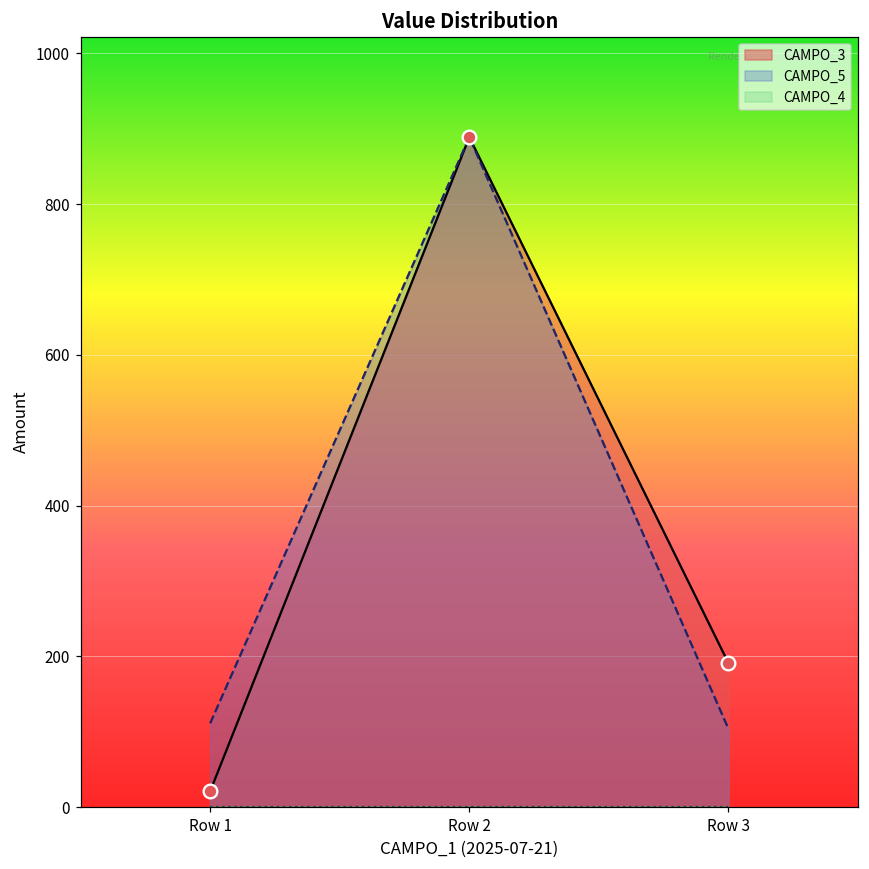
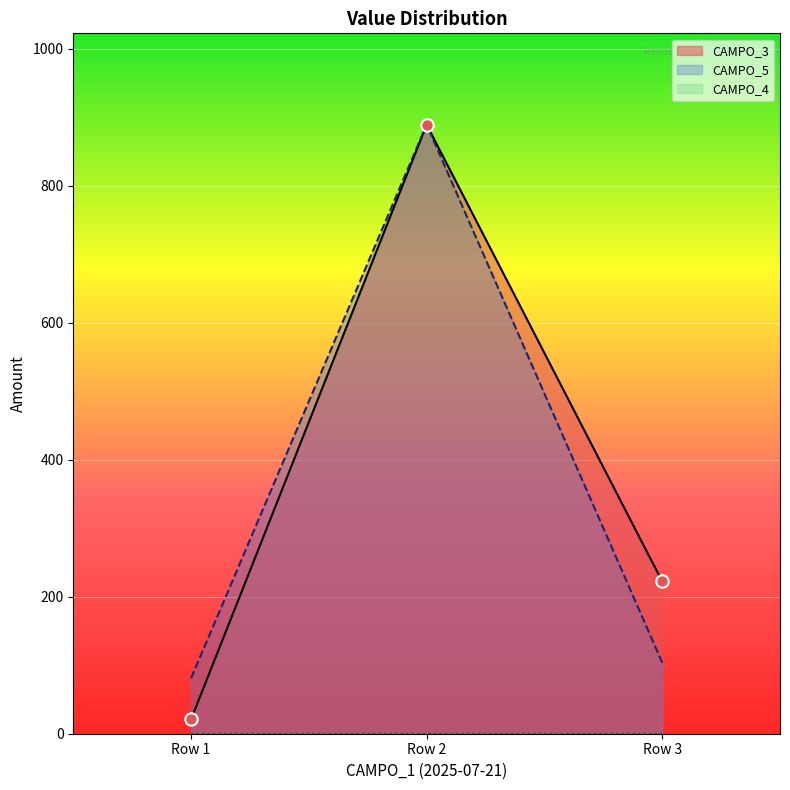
  {
    "CAMPO_3": {
      "Row 1": 20,
-     "Row 3": 190
+     "Row 3": 220
    },
    "CAMPO_5": {
-     "Row 1": 110,
+     "Row 1": 80,
      "Row 3": 100
    },
    "CAMPO_4": {
      "Row 1": 0,
      "Row 2": 0,
      "Row 3": 0
    }
  }
